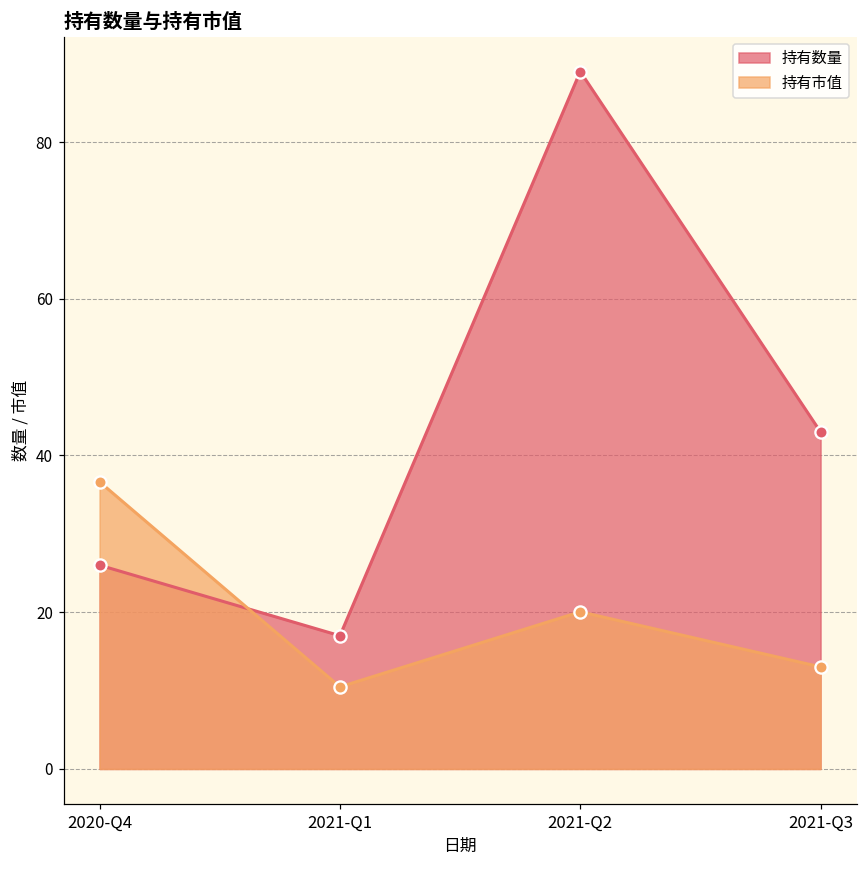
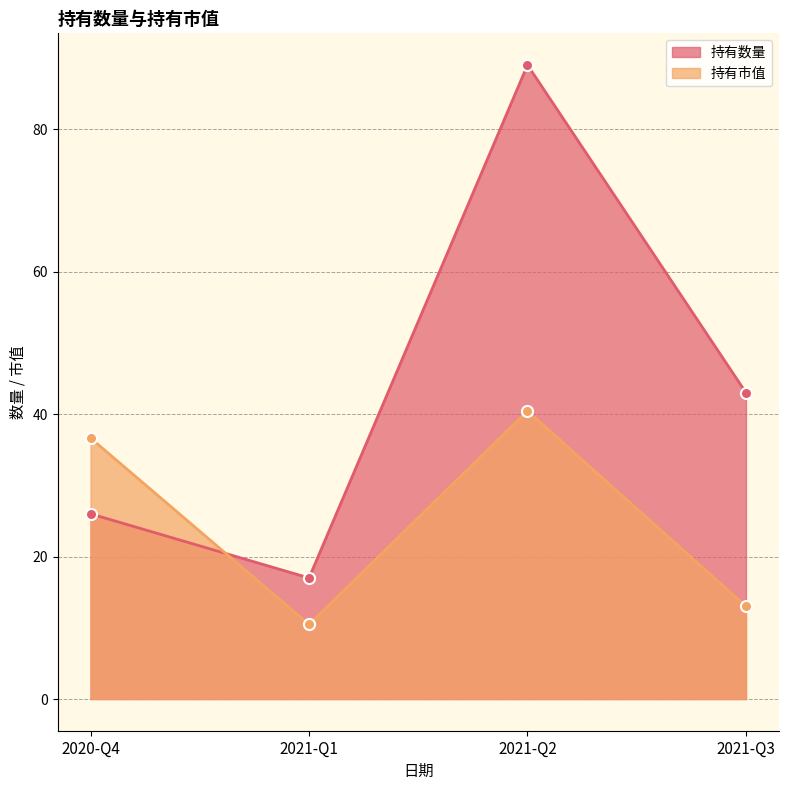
  {
    "持有数量": {
      "2020-Q4": 26,
      "2021-Q1": 17,
      "2021-Q2": 89,
      "2021-Q3": 43
    },
    "持有市值": {
      "2020-Q4": 37,
      "2021-Q1": 10,
-     "2021-Q2": 20,
+     "2021-Q2": 40,
      "2021-Q3": 13
    }
  }
